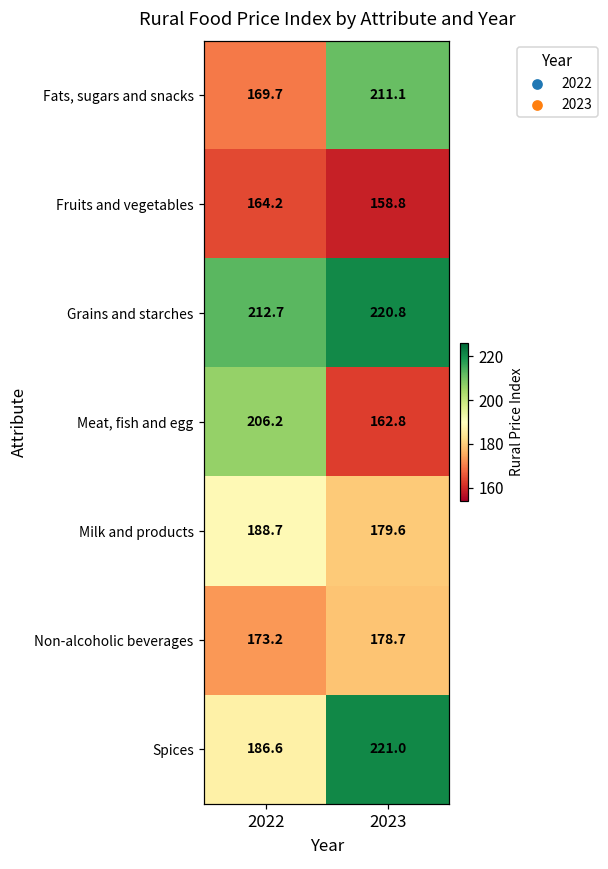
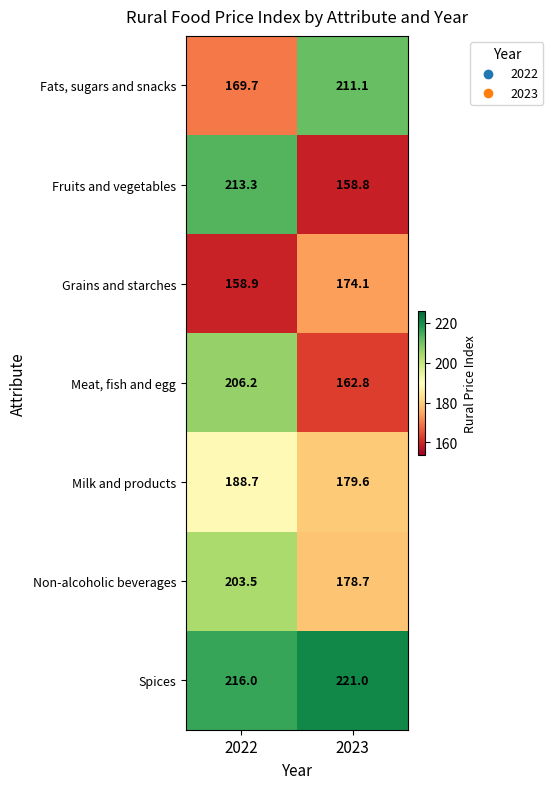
  {
    "Fats, sugars and snacks": {
      "2022": 169.7,
      "2023": 211.1
    },
    "Fruits and vegetables": {
-     "2022": 164.2,
+     "2022": 213.3,
      "2023": 158.8
    },
    "Grains and starches": {
-     "2022": 212.7,
-     "2023": 220.8
+     "2022": 158.9,
+     "2023": 174.1
    },
    "Meat, fish and egg": {
      "2022": 206.2,
      "2023": 162.8
    },
    "Milk and products": {
      "2022": 188.7,
      "2023": 179.6
    },
    "Non-alcoholic beverages": {
-     "2022": 173.2,
+     "2022": 203.5,
      "2023": 178.7
    },
    "Spices": {
-     "2022": 186.6,
+     "2022": 216.0,
      "2023": 221.0
    }
  }
